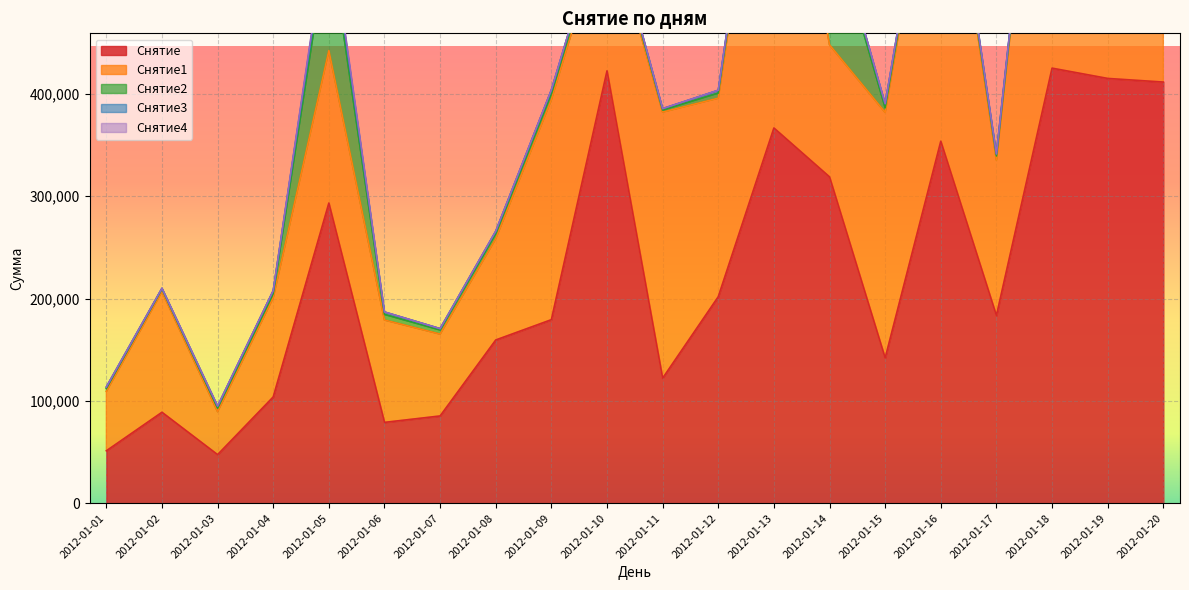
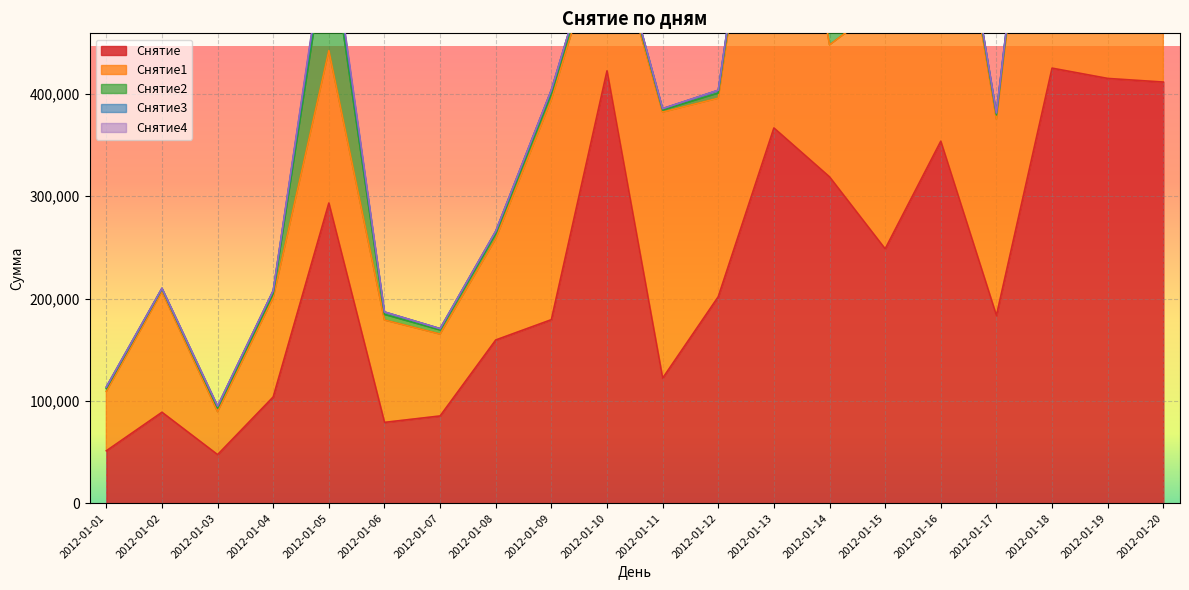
  {
    "Снятие": {
      "2012-01-01": "51,000",
      "2012-01-02": "89,000",
      "2012-01-03": "48,000",
      "2012-01-04": "104,000",
      "2012-01-05": "293,000",
      "2012-01-06": "79,000",
      "2012-01-07": "85,000",
      "2012-01-08": "160,000",
      "2012-01-09": "179,000",
      "2012-01-10": "423,000",
      "2012-01-11": "122,000",
      "2012-01-12": "202,000",
      "2012-01-13": "367,000",
      "2012-01-14": "319,000",
-     "2012-01-15": "142,000",
+     "2012-01-15": "249,000",
      "2012-01-16": "354,000",
      "2012-01-17": "183,000",
      "2012-01-18": "425,000",
      "2012-01-19": "415,000",
      "2012-01-20": "412,000"
    },
    "Снятие1": {
      "2012-01-01": "58,000",
      "2012-01-02": "118,000",
      "2012-01-03": "42,000",
      "2012-01-04": "97,000",
      "2012-01-05": "149,000",
      "2012-01-06": "100,000",
      "2012-01-07": "80,000",
      "2012-01-08": "99,000",
      "2012-01-09": "215,000",
      "2012-01-12": "194,000",
      "2012-01-14": "129,000",
-     "2012-01-17": "152,000"
+     "2012-01-17": "192,000"
    },
    "Снятие2": {
      "2012-01-04": "4,000",
      "2012-01-09": "6,000",
      "2012-01-12": "5,000"
    }
  }
